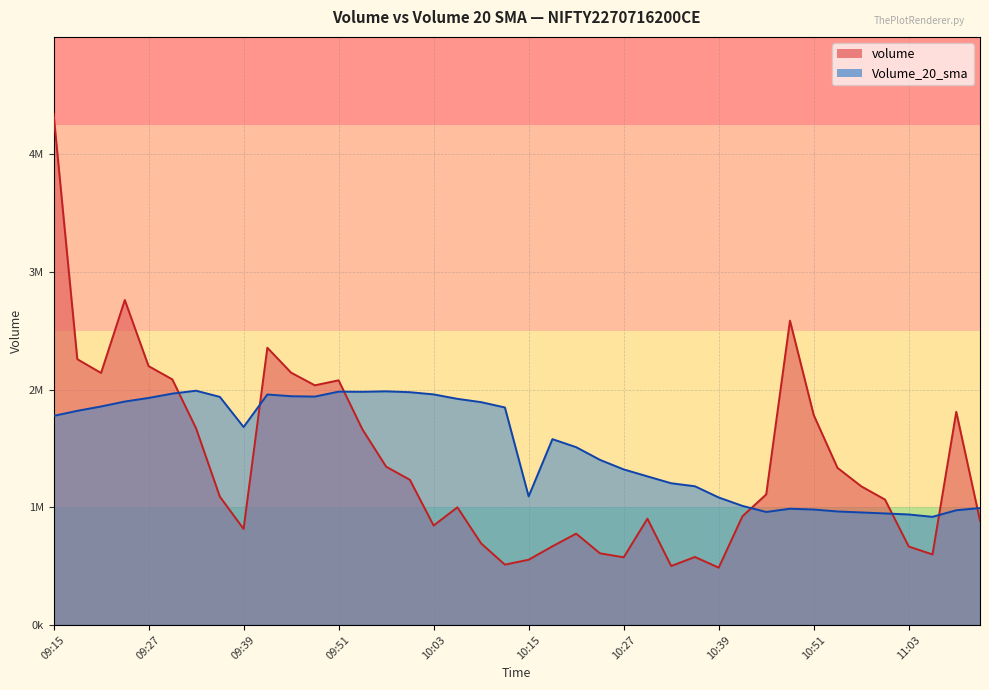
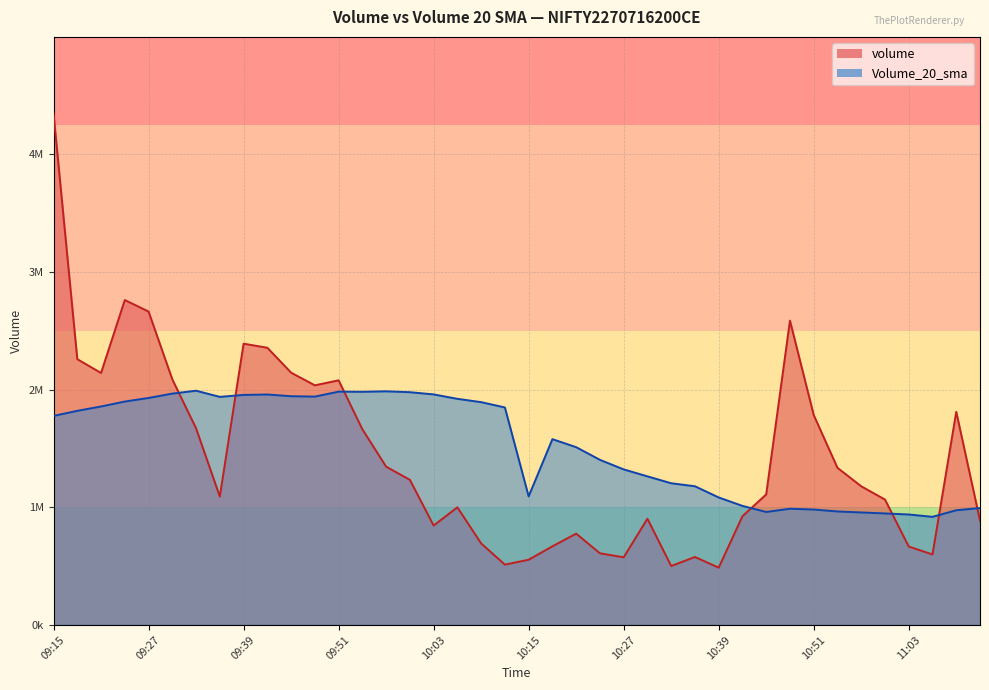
  {
    "volume": {
      "09:15": 4350000,
-     "09:27": 2200000,
-     "09:39": 820000,
+     "09:27": 2660000,
+     "09:39": 2390000,
      "09:51": 2080000,
      "10:03": 840000,
      "10:15": 550000,
      "10:27": 570000,
      "10:39": 490000,
      "10:51": 1780000,
      "11:03": 670000
    },
    "Volume_20_sma": {
      "09:15": 1780000,
      "09:27": 1930000,
-     "09:39": 1680000,
+     "09:39": 1960000,
      "09:51": 1980000,
      "10:03": 1960000,
      "10:15": 1090000,
      "10:27": 1320000,
      "10:39": 1080000,
      "10:51": 980000,
      "11:03": 940000
    }
  }
